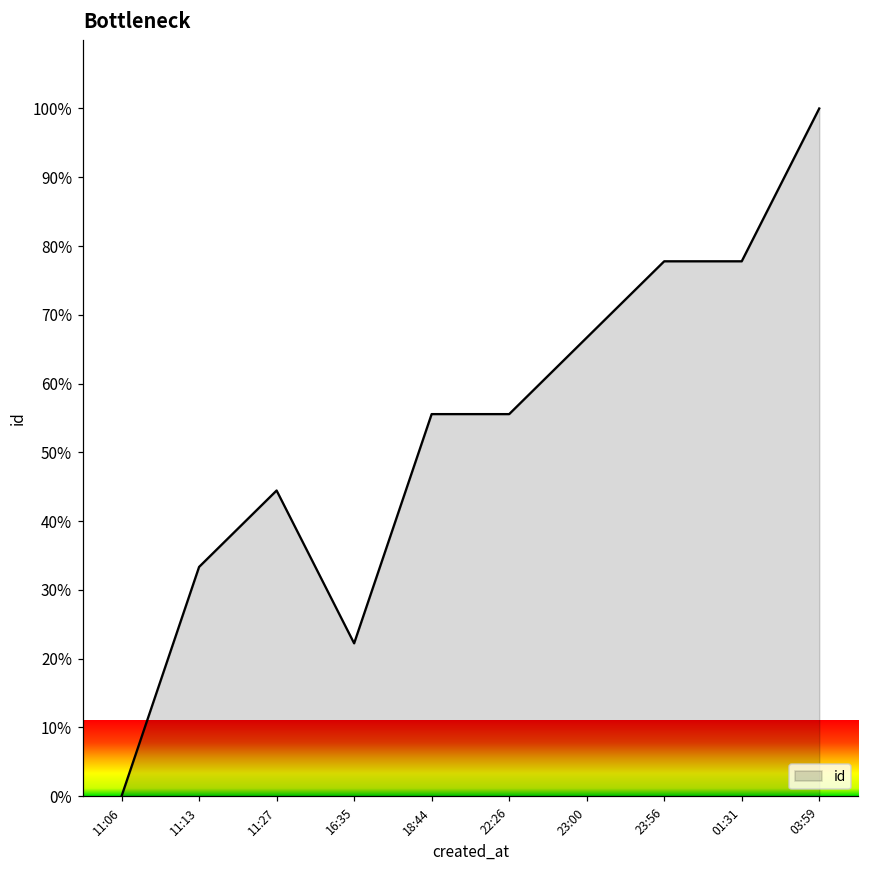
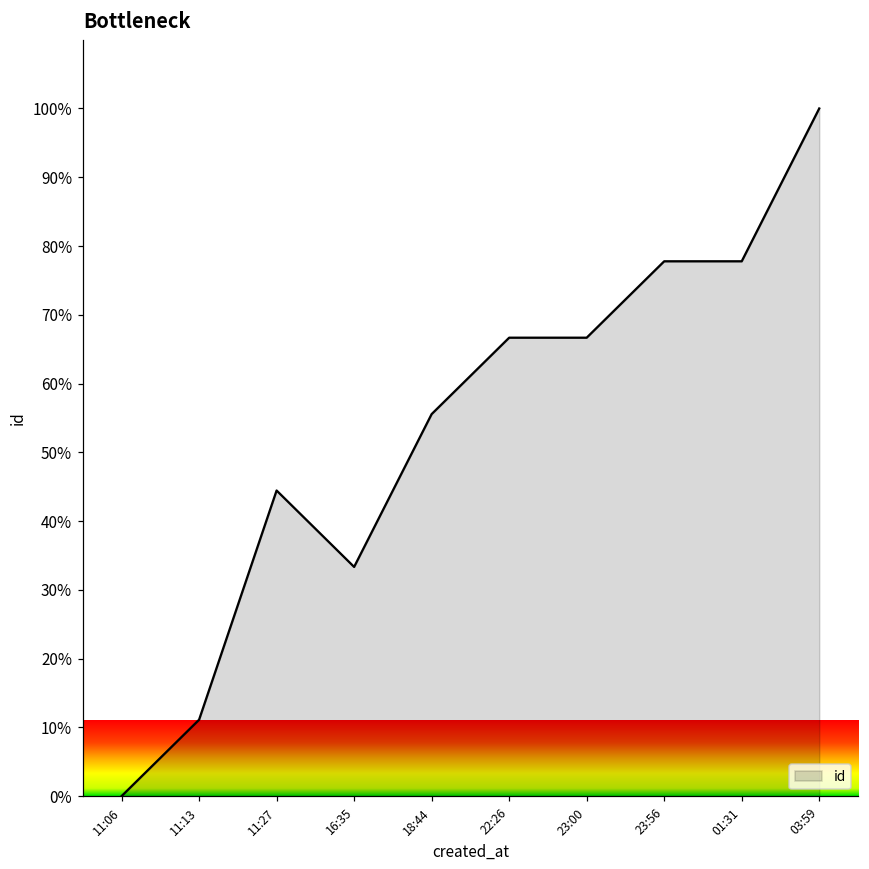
  {
    "11:06": "0%",
-   "11:13": "33%",
+   "11:13": "11%",
    "11:27": "44%",
-   "16:35": "22%",
+   "16:35": "33%",
    "18:44": "56%",
-   "22:26": "56%",
+   "22:26": "67%",
    "23:00": "67%",
    "23:56": "78%",
    "01:31": "78%",
    "03:59": "100%"
  }
